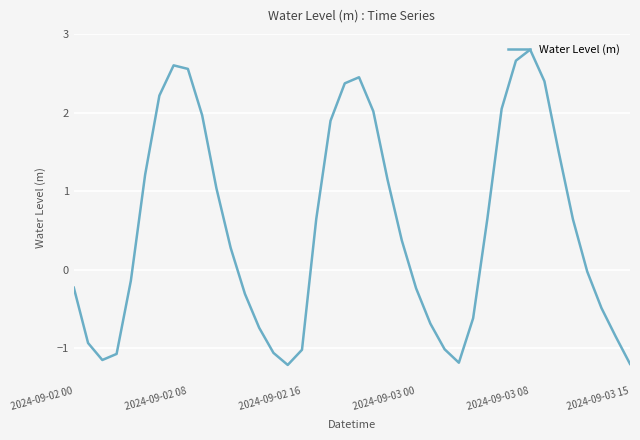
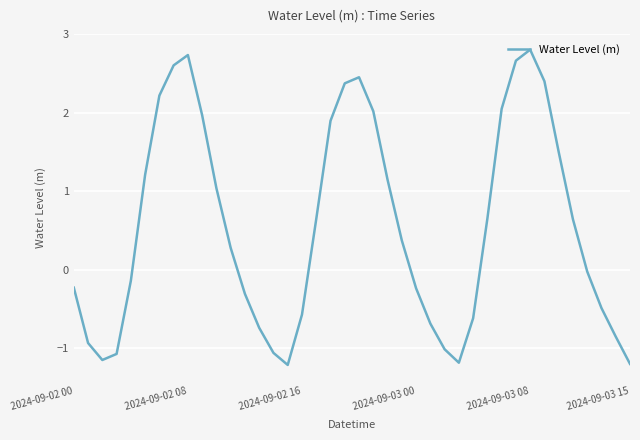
  {
    "2024-09-02 00": -0.2,
-   "2024-09-02 08": 2.6,
-   "2024-09-02 16": -1.0,
+   "2024-09-02 08": 2.7,
+   "2024-09-02 16": -0.6,
    "2024-09-03 00": -0.2,
    "2024-09-03 08": 2.8,
    "2024-09-03 15": -1.2
  }
